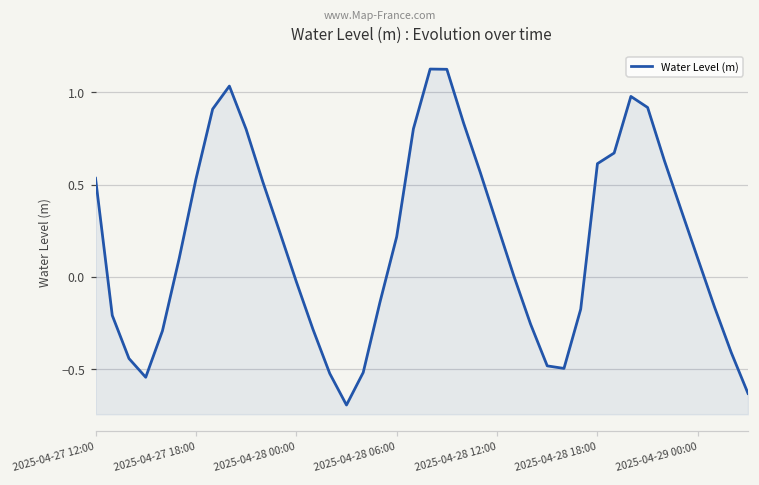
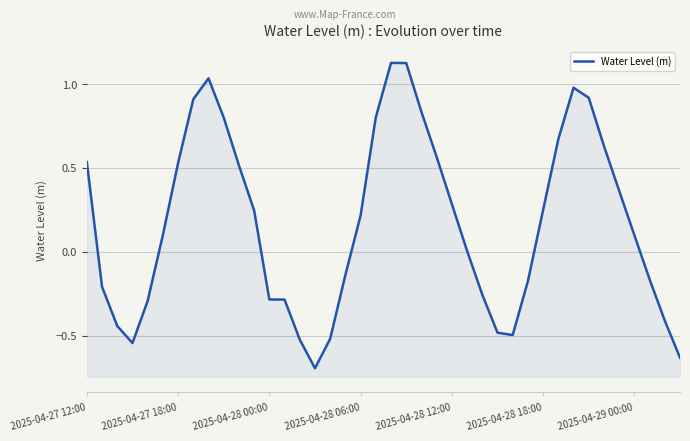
  {
    "2025-04-27 12:00": 0.53,
    "2025-04-27 18:00": 0.53,
-   "2025-04-28 00:00": -0.03,
+   "2025-04-28 00:00": -0.28,
    "2025-04-28 06:00": 0.22,
    "2025-04-28 12:00": 0.28,
-   "2025-04-28 18:00": 0.61,
+   "2025-04-28 18:00": 0.25,
    "2025-04-29 00:00": 0.10
  }
